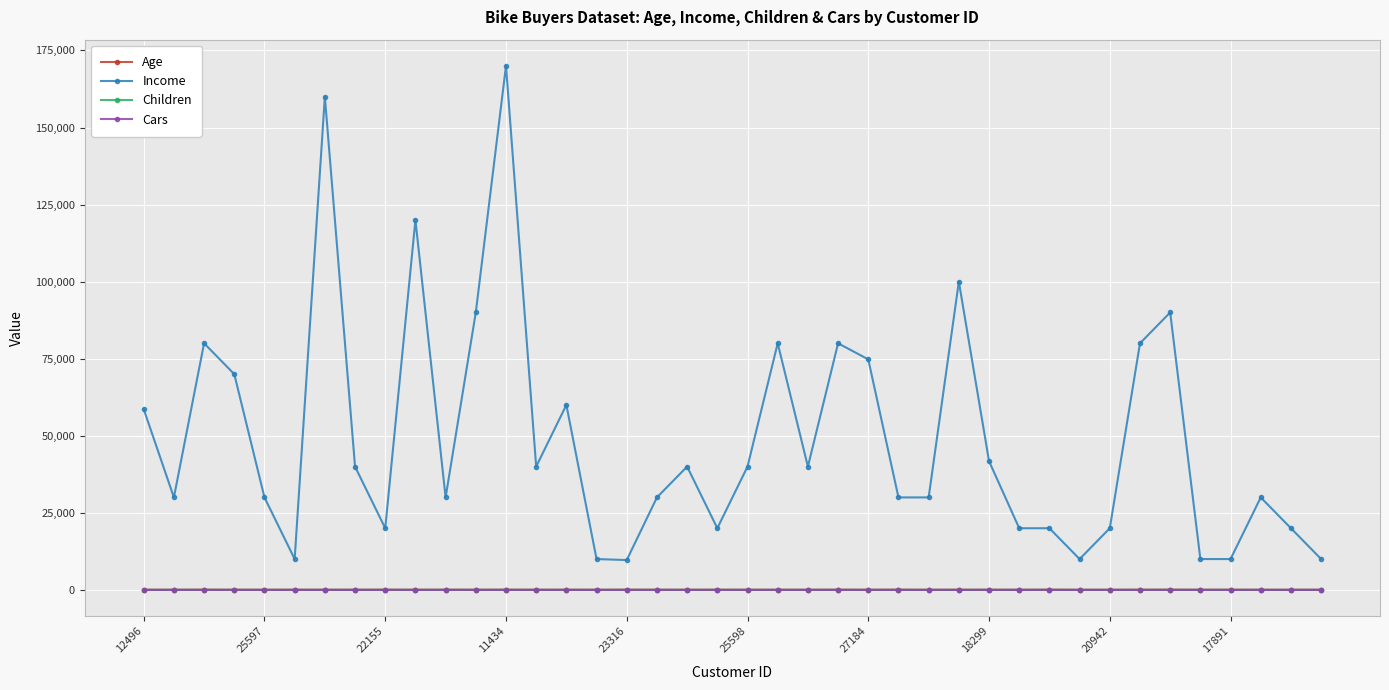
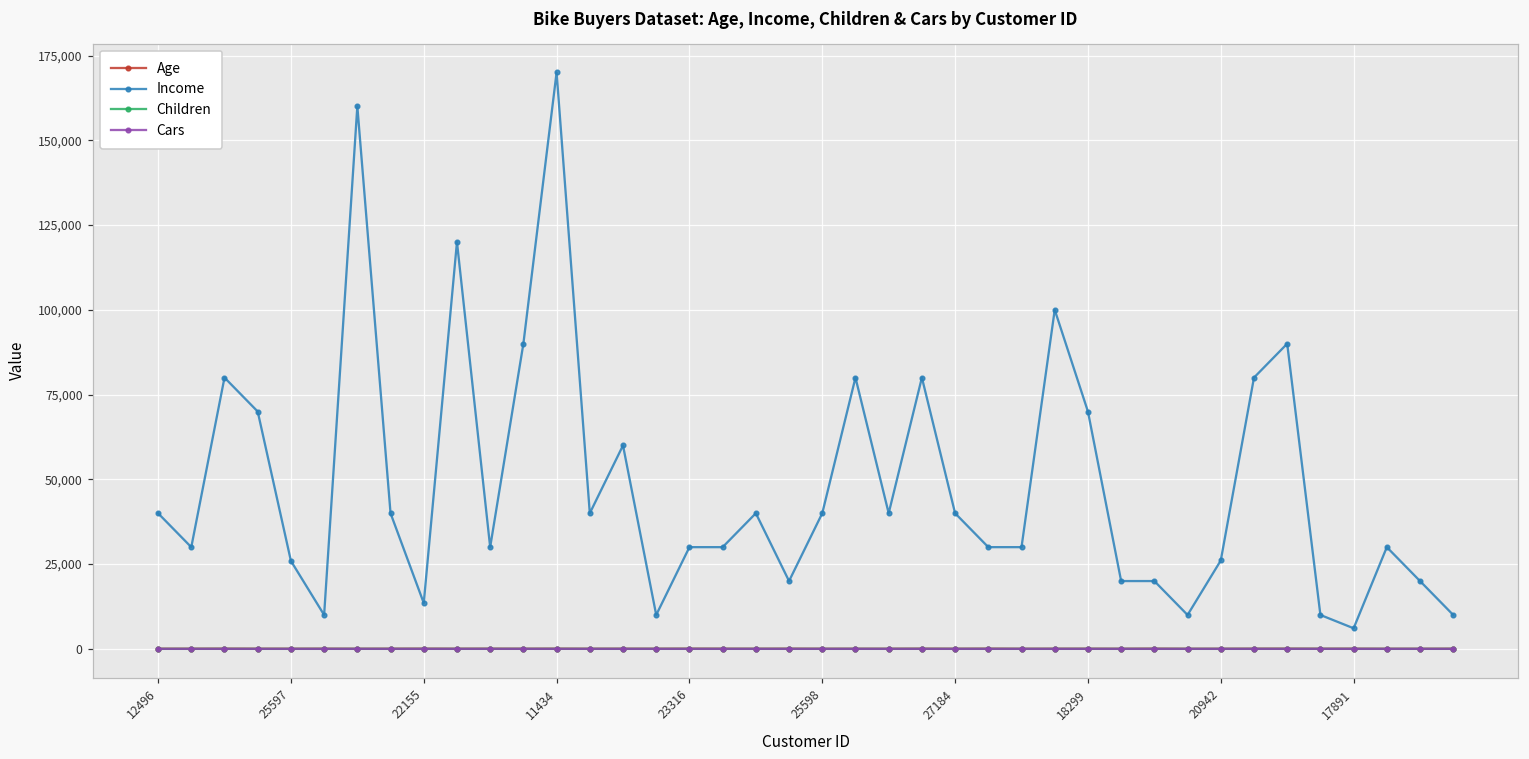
  {
    "Cars": {
      "12496": "0",
      "25597": "0",
      "22155": "0",
      "11434": "0",
      "23316": "0",
      "25598": "0",
      "27184": "0",
      "18299": "0",
      "20942": "0",
      "17891": "0"
    },
    "Income": {
-     "12496": "59,000",
-     "25597": "30,000",
-     "22155": "20,000",
+     "12496": "40,000",
+     "25597": "26,000",
+     "22155": "14,000",
      "11434": "170,000",
-     "23316": "10,000",
+     "23316": "30,000",
      "25598": "40,000",
-     "27184": "75,000",
-     "18299": "42,000",
-     "20942": "20,000",
-     "17891": "10,000"
+     "27184": "40,000",
+     "18299": "70,000",
+     "20942": "26,000",
+     "17891": "6,000"
    }
  }
